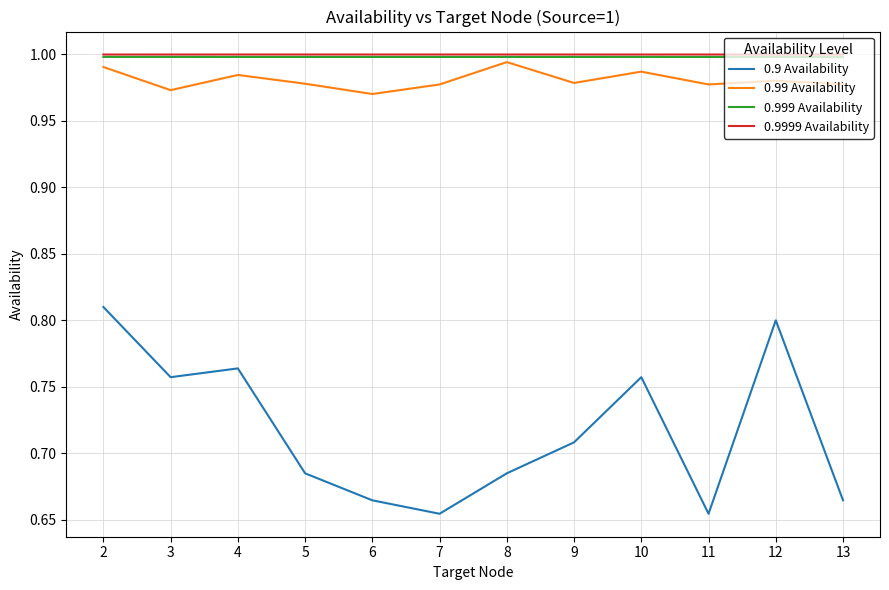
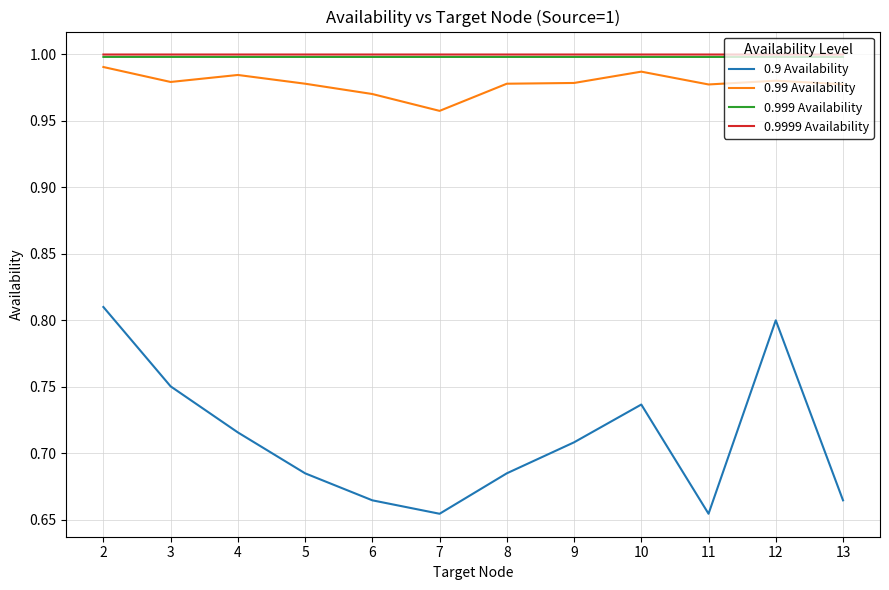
  {
    "0.9 Availability": {
      "2": 0.810,
-     "3": 0.757,
-     "4": 0.764,
+     "3": 0.750,
+     "4": 0.716,
      "5": 0.685,
      "6": 0.665,
      "7": 0.655,
      "8": 0.685,
      "9": 0.708,
-     "10": 0.757,
+     "10": 0.737,
      "11": 0.655,
      "12": 0.800,
      "13": 0.665
    },
    "0.99 Availability": {
      "2": 0.990,
-     "3": 0.973,
+     "3": 0.979,
      "4": 0.984,
      "5": 0.978,
      "6": 0.970,
-     "7": 0.977,
-     "8": 0.994,
+     "7": 0.957,
+     "8": 0.978,
      "9": 0.978,
      "10": 0.987,
      "11": 0.977
    }
  }
